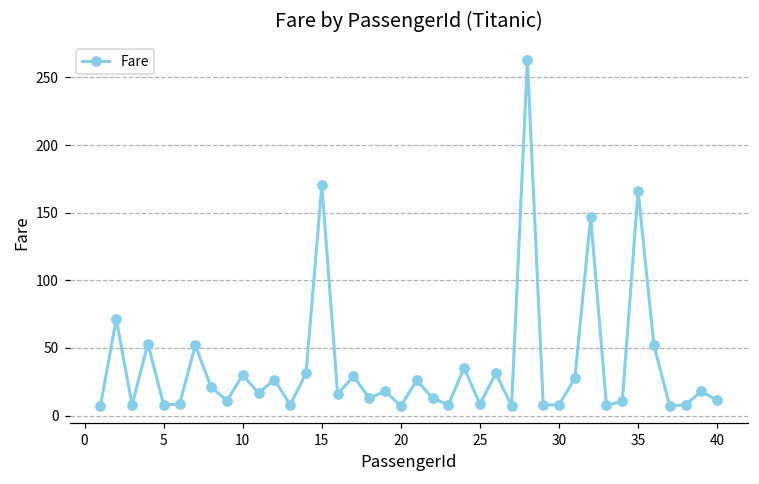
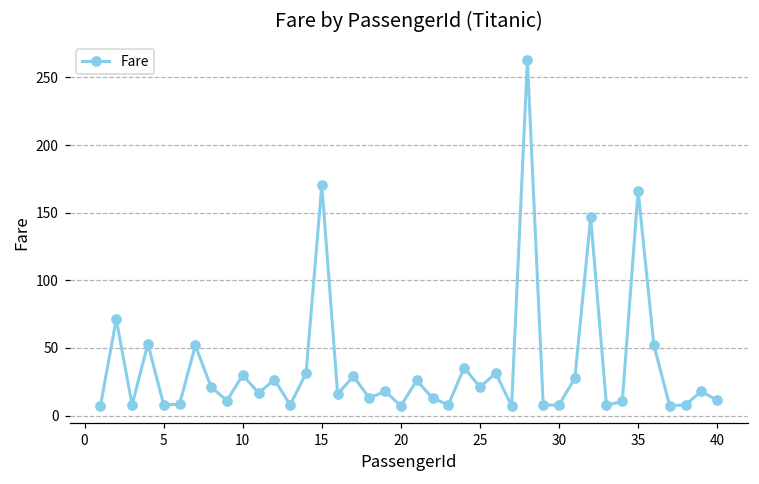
  {
    "5": 8,
    "10": 30,
    "15": 170,
    "20": 7,
-   "25": 8,
+   "25": 21,
    "30": 8,
    "35": 166,
    "40": 11
  }
